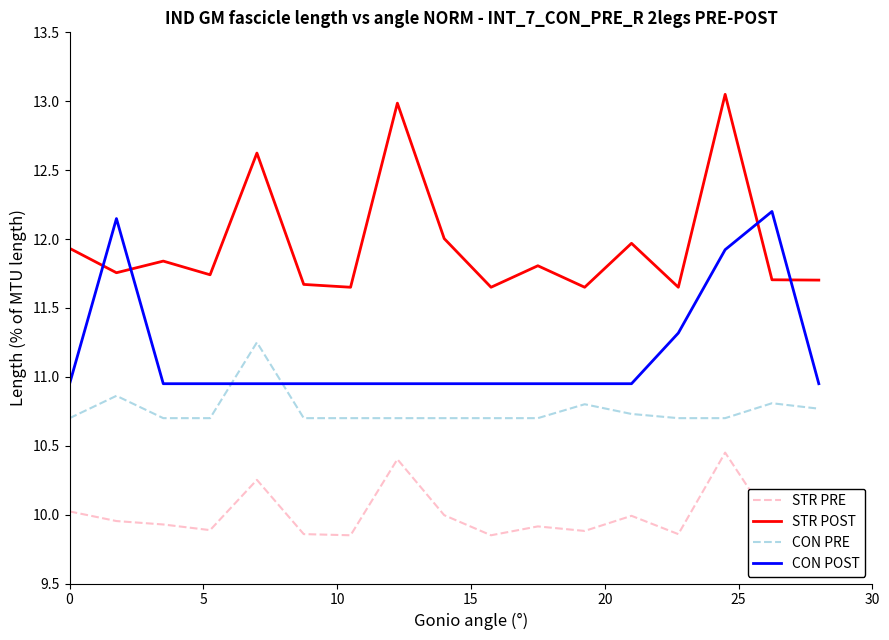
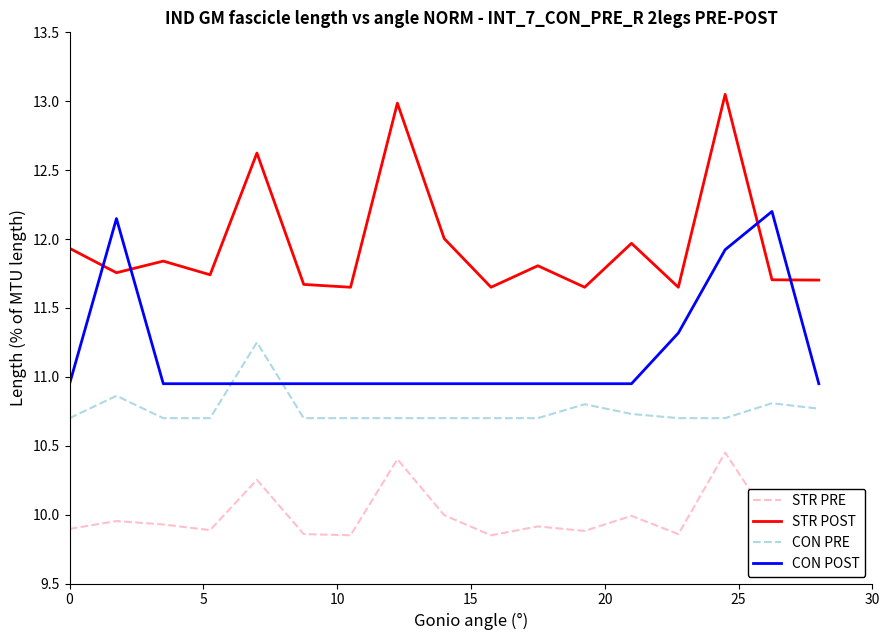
  {
    "STR PRE": {
-     "0": 10.02
+     "0": 9.90
    },
    "STR POST": {
      "0": 11.93
    },
    "CON PRE": {
      "0": 10.70
    },
    "CON POST": {
      "0": 10.95
    }
  }
